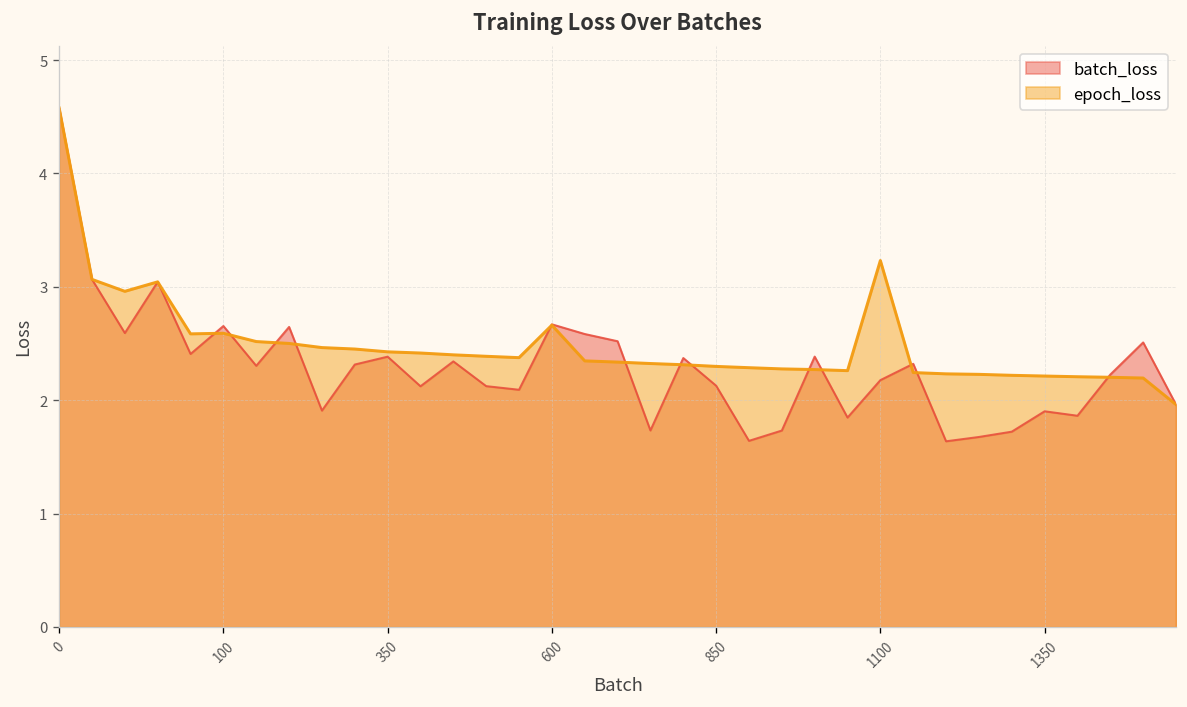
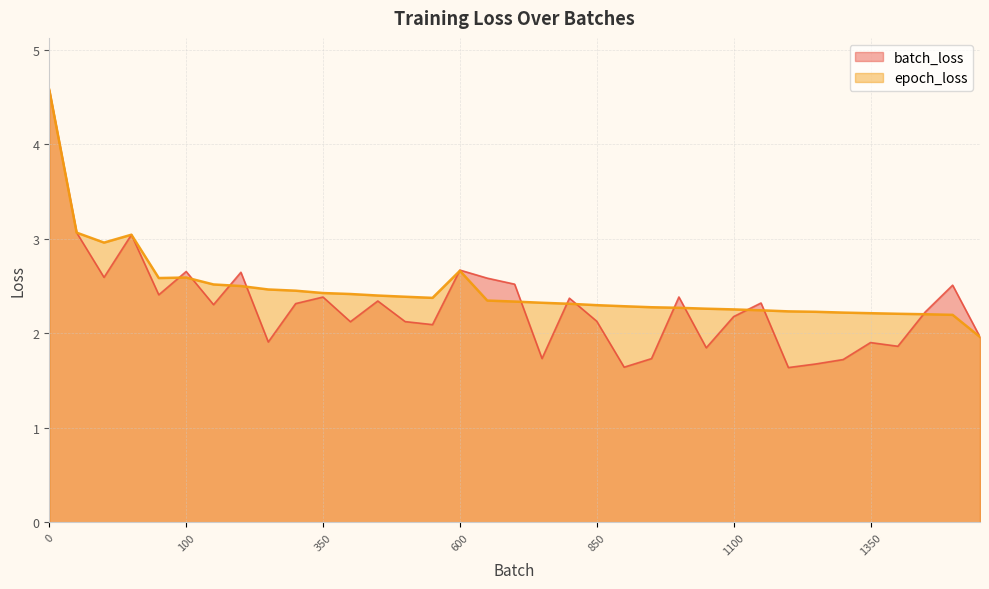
  {
    "batch_loss": {
      "100": 2.7,
      "350": 2.4,
      "850": 2.1,
      "1100": 2.2,
      "1350": 1.9
    },
    "epoch_loss": {
      "100": 2.6,
      "350": 2.4,
      "850": 2.3,
-     "1100": 3.2,
+     "1100": 2.3,
      "1350": 2.2
    }
  }
